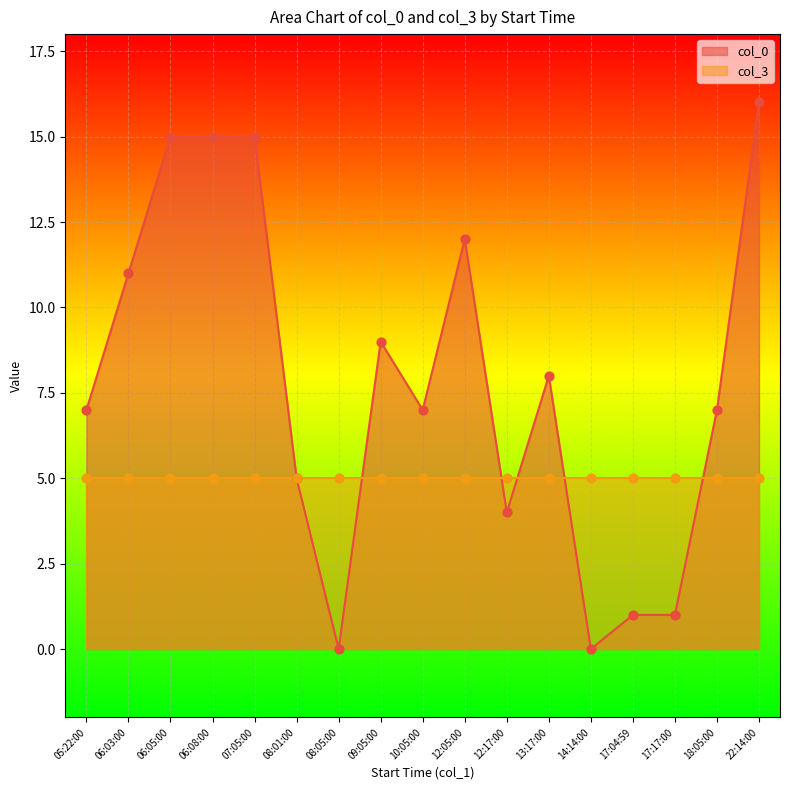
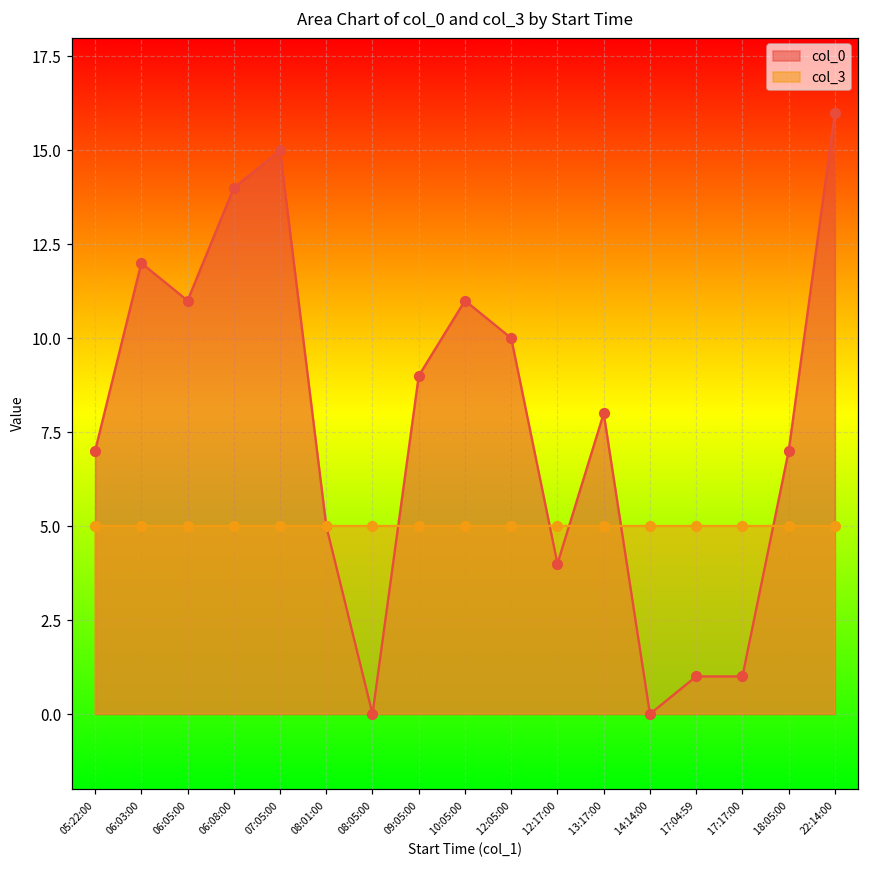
  {
    "col_0": {
      "05:22:00": 7,
-     "06:03:00": 11,
-     "06:05:00": 15,
-     "06:08:00": 15,
+     "06:03:00": 12,
+     "06:05:00": 11,
+     "06:08:00": 14,
      "07:05:00": 15,
      "08:05:00": 0,
      "09:05:00": 9,
-     "10:05:00": 7,
-     "12:05:00": 12,
+     "10:05:00": 11,
+     "12:05:00": 10,
      "12:17:00": 4,
      "13:17:00": 8,
      "14:14:00": 0,
      "17:04:59": 1,
      "17:17:00": 1,
      "18:05:00": 7,
      "22:14:00": 16
    },
    "col_3": {
      "05:22:00": 5,
      "06:03:00": 5,
      "06:05:00": 5,
      "06:08:00": 5,
      "07:05:00": 5,
      "08:05:00": 5,
      "09:05:00": 5,
      "10:05:00": 5,
      "12:05:00": 5,
      "12:17:00": 5,
      "13:17:00": 5,
      "14:14:00": 5,
      "17:04:59": 5,
      "17:17:00": 5,
      "18:05:00": 5,
      "22:14:00": 5
    }
  }
